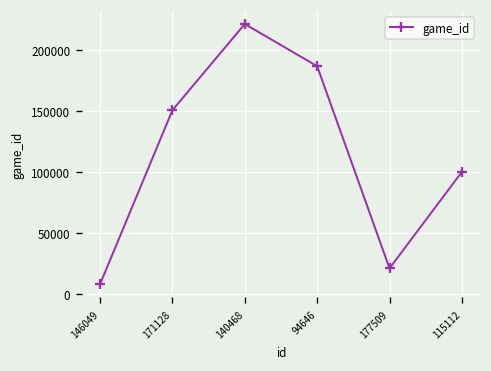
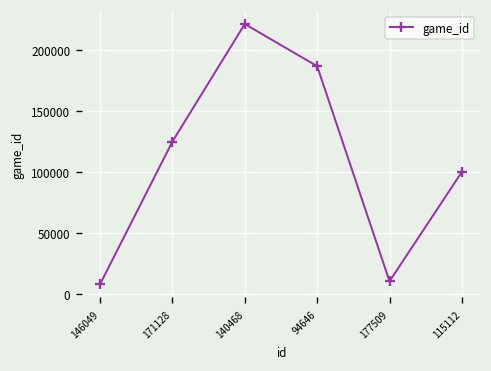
  {
    "146049": 8000,
-   "171128": 151000,
+   "171128": 125000,
    "140468": 222000,
    "94646": 187000,
-   "177509": 21000,
+   "177509": 11000,
    "115112": 100000
  }
